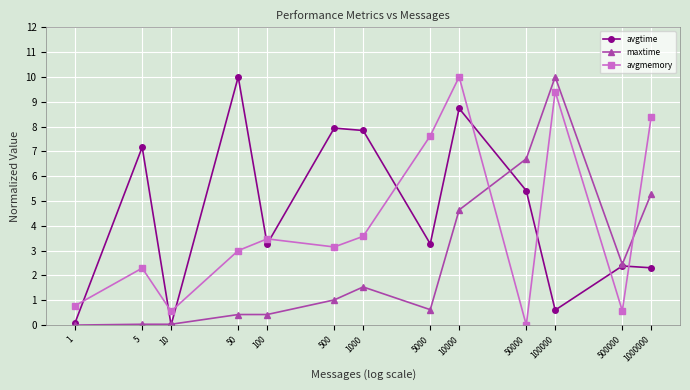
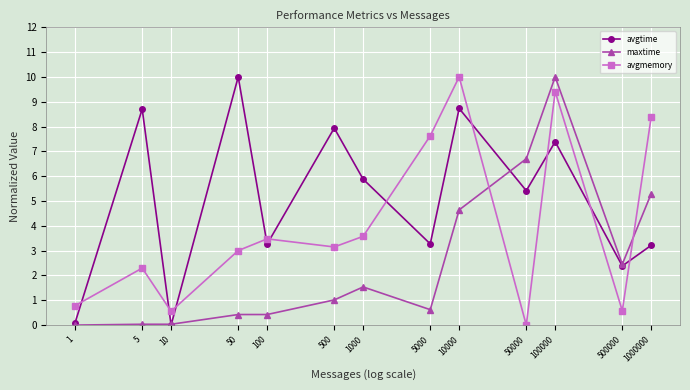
  {
    "avgtime": {
-     "5": 7.2,
+     "5": 8.7,
      "50": 10.0,
      "100": 3.3,
      "500": 7.9,
-     "1000": 7.8,
+     "1000": 5.9,
      "5000": 3.3,
      "10000": 8.7,
      "50000": 5.4,
-     "100000": 0.6,
-     "1000000": 2.3
+     "100000": 7.4,
+     "1000000": 3.2
    }
  }
